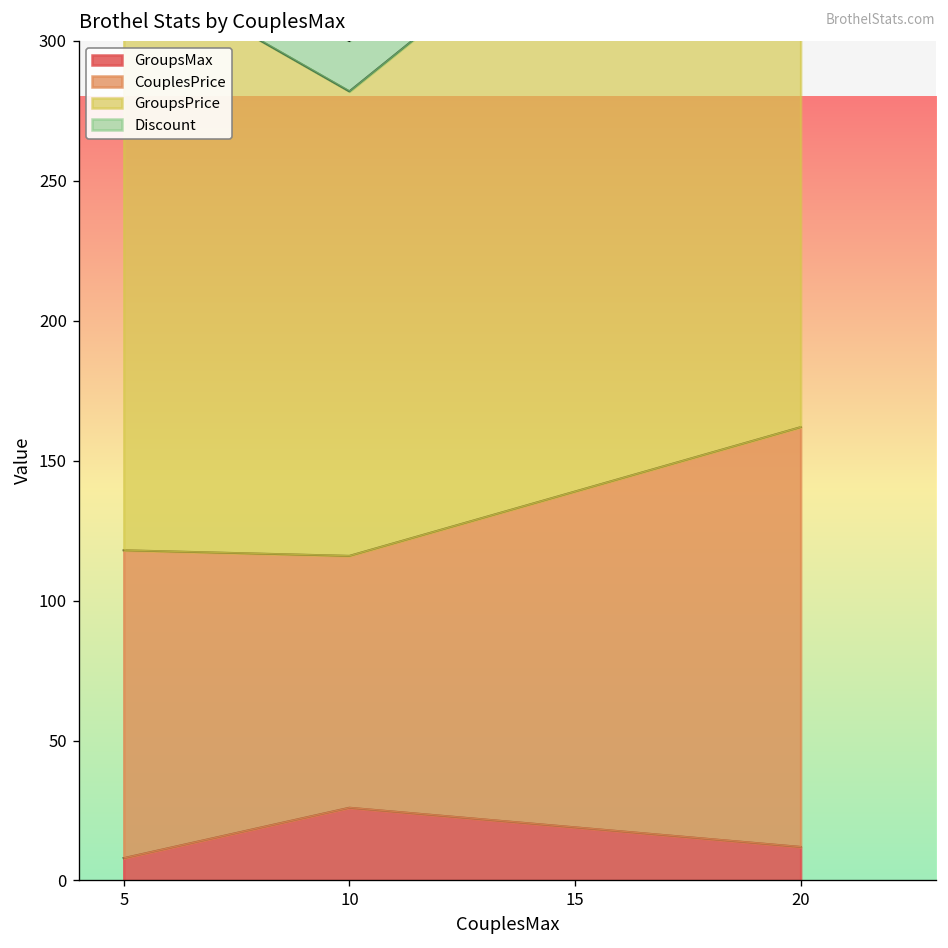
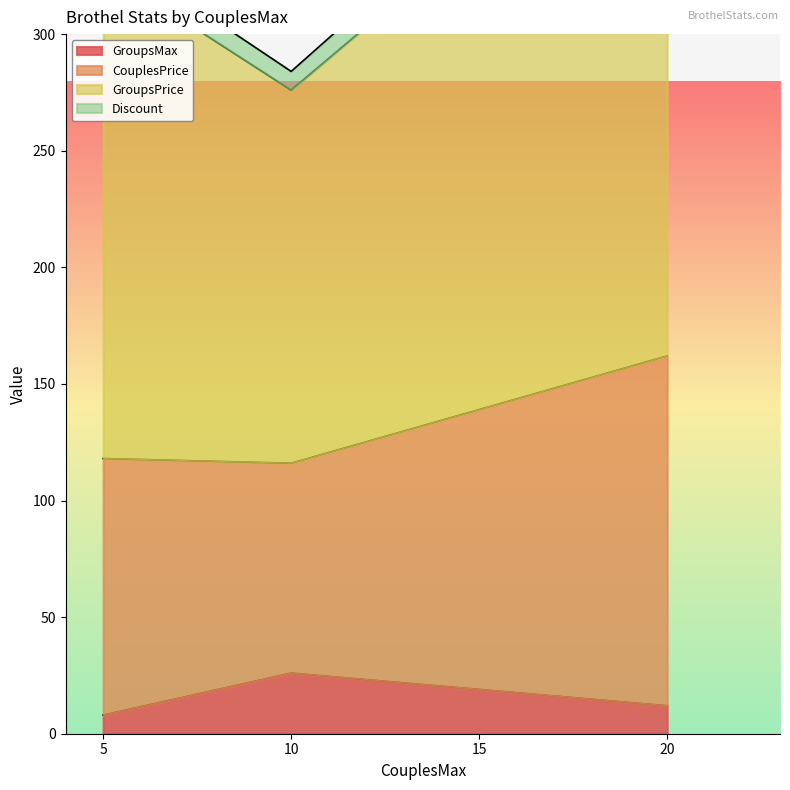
  {
    "GroupsPrice": {
-     "10": 166
+     "10": 160
    },
    "Discount": {
-     "10": 18
+     "10": 8
    }
  }
